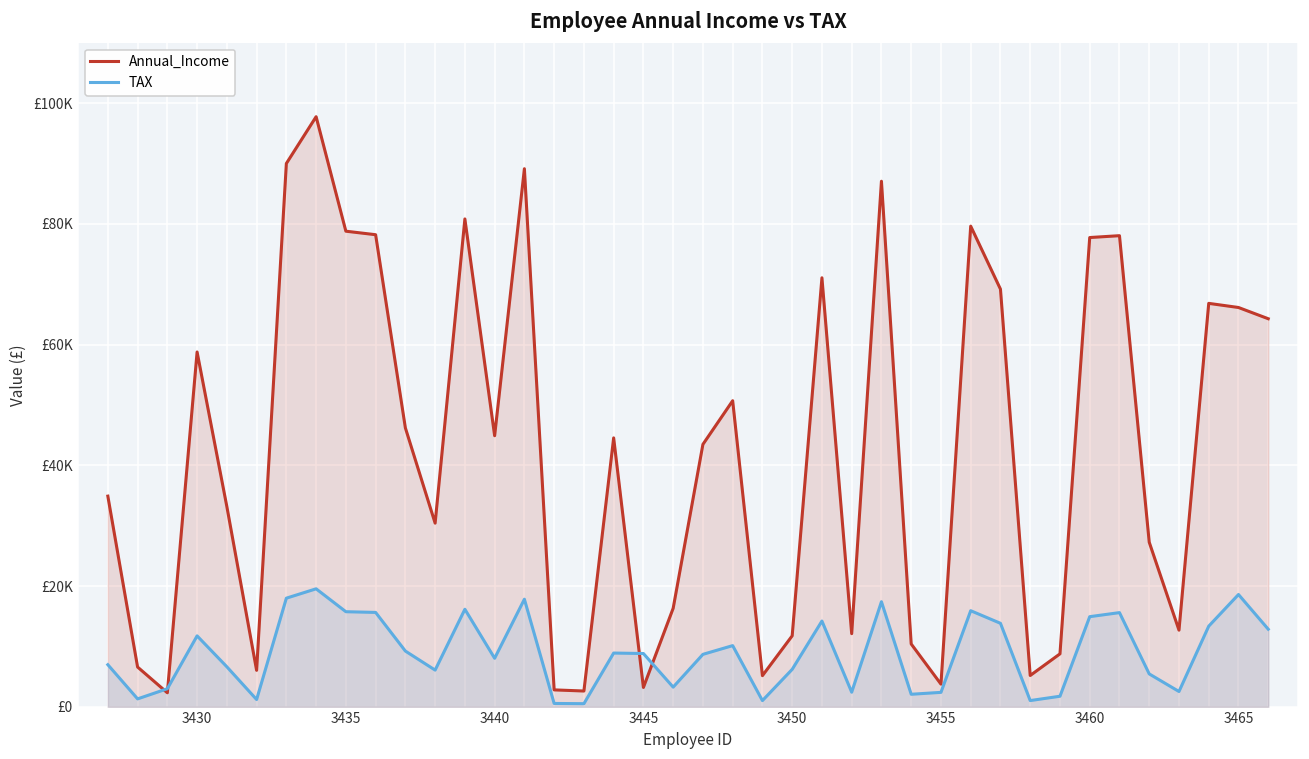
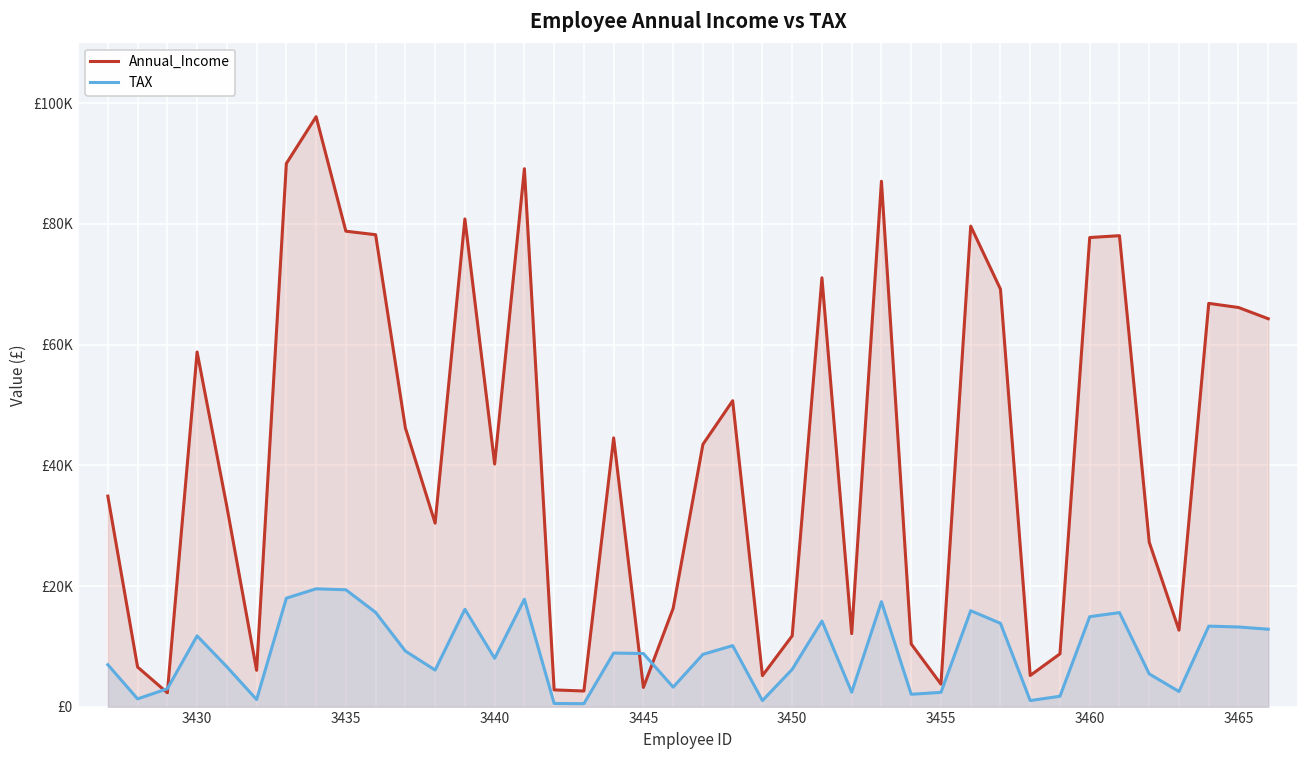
  {
    "Annual_Income": {
      "3430": "£59000",
      "3435": "£79000",
-     "3440": "£45000",
+     "3440": "£40000",
      "3445": "£3000",
      "3450": "£12000",
      "3455": "£4000",
      "3460": "£78000",
      "3465": "£66000"
    },
    "TAX": {
      "3430": "£12000",
-     "3435": "£16000",
+     "3435": "£19000",
      "3440": "£8000",
      "3445": "£9000",
      "3450": "£6000",
      "3455": "£2000",
      "3460": "£15000",
-     "3465": "£19000"
+     "3465": "£13000"
    }
  }
